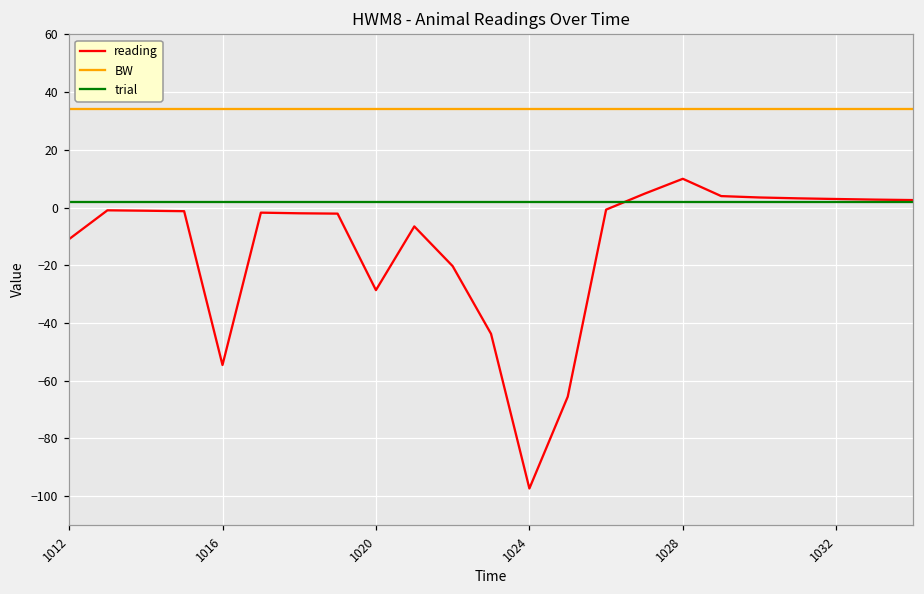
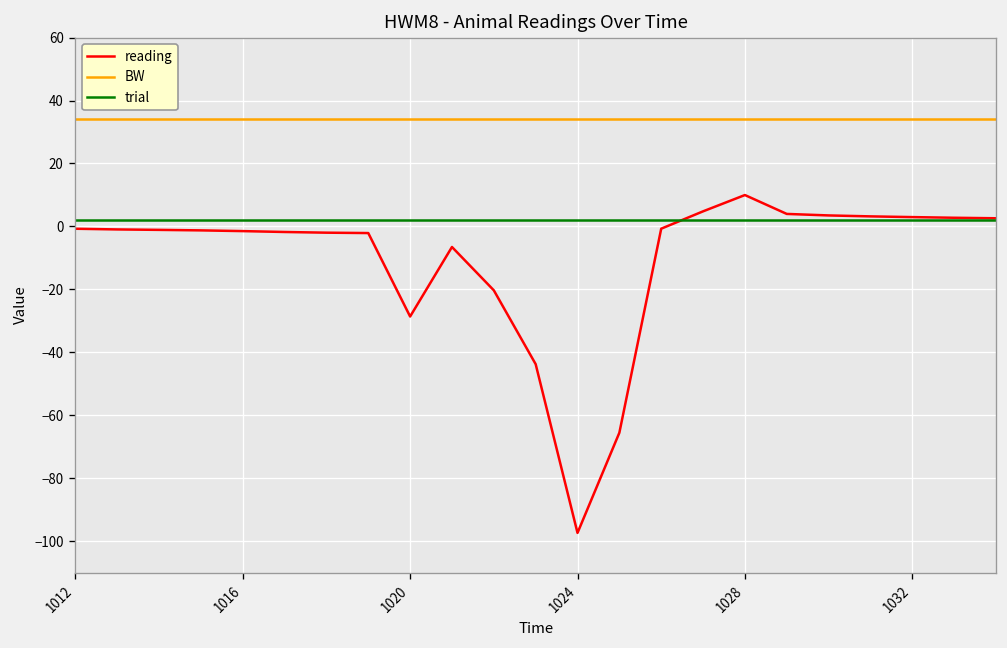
  {
    "reading": {
-     "1012": -11,
-     "1016": -55,
+     "1012": -1,
+     "1016": -1,
      "1020": -29,
      "1024": -97,
      "1028": 10
    },
    "BW": {
      "1012": 34,
      "1016": 34,
      "1020": 34,
      "1024": 34,
      "1028": 34,
      "1032": 34
    },
    "trial": {
      "1012": 2,
      "1016": 2,
      "1020": 2,
      "1024": 2,
      "1028": 2
    }
  }
